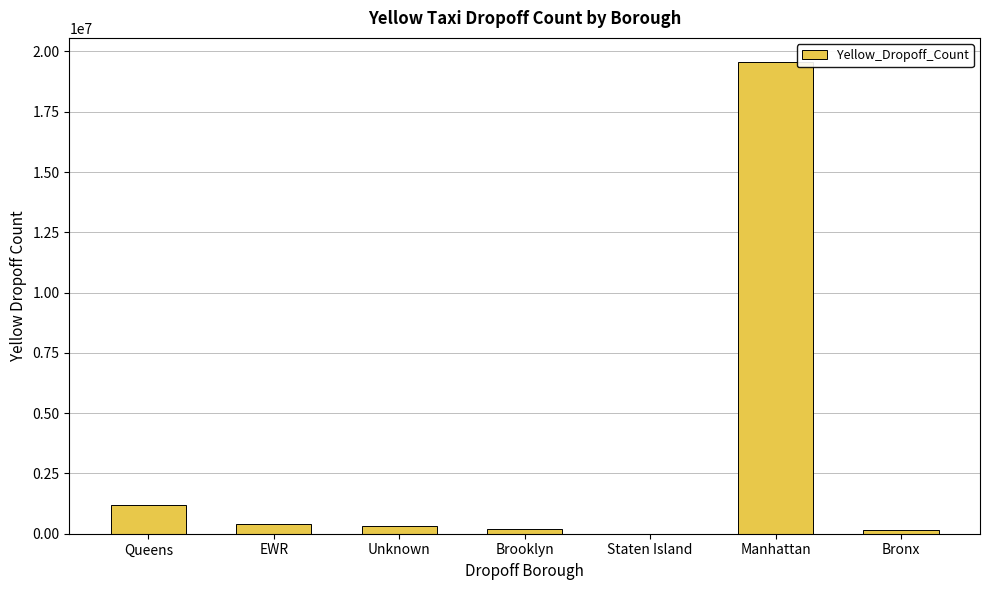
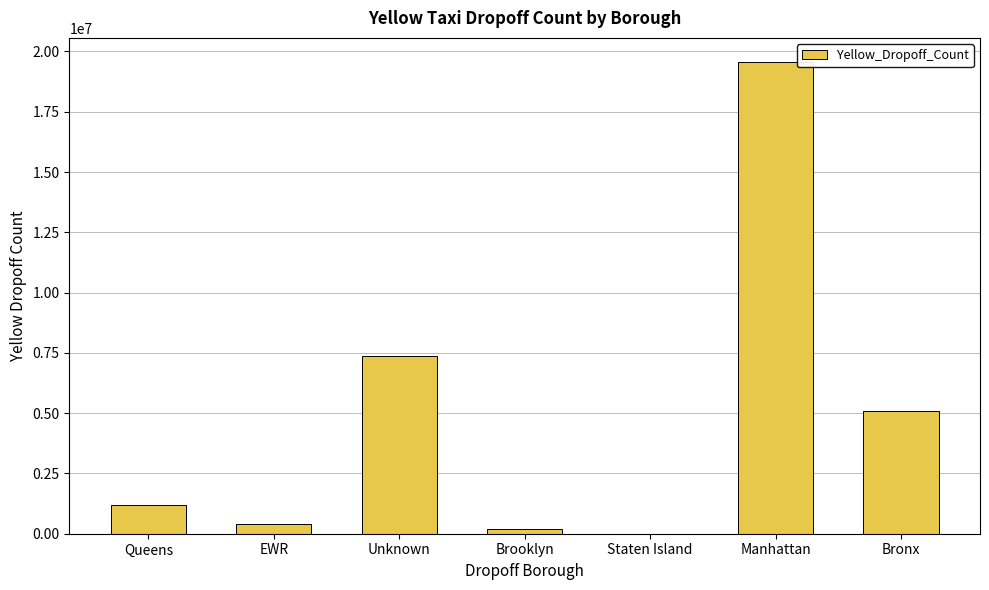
  {
    "Queens": 1200000,
    "EWR": 400000,
-   "Unknown": 300000,
+   "Unknown": 7400000,
    "Brooklyn": 200000,
    "Manhattan": 19600000,
-   "Bronx": 100000
+   "Bronx": 5100000
  }
